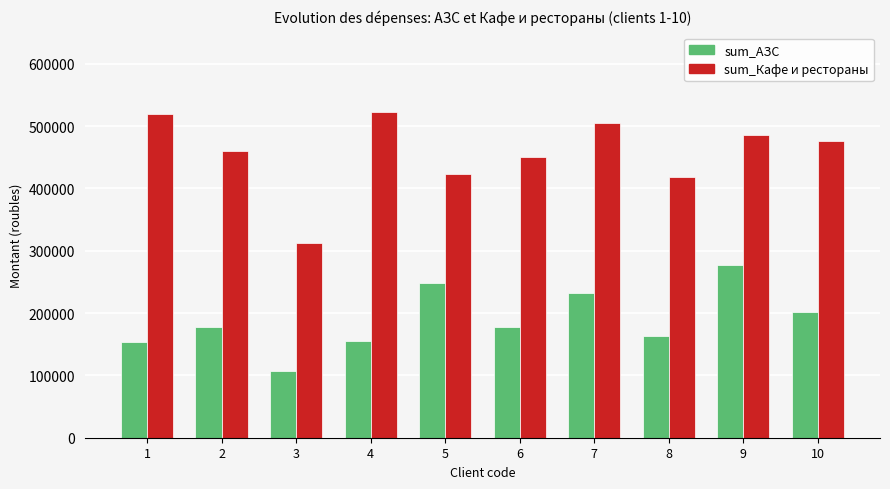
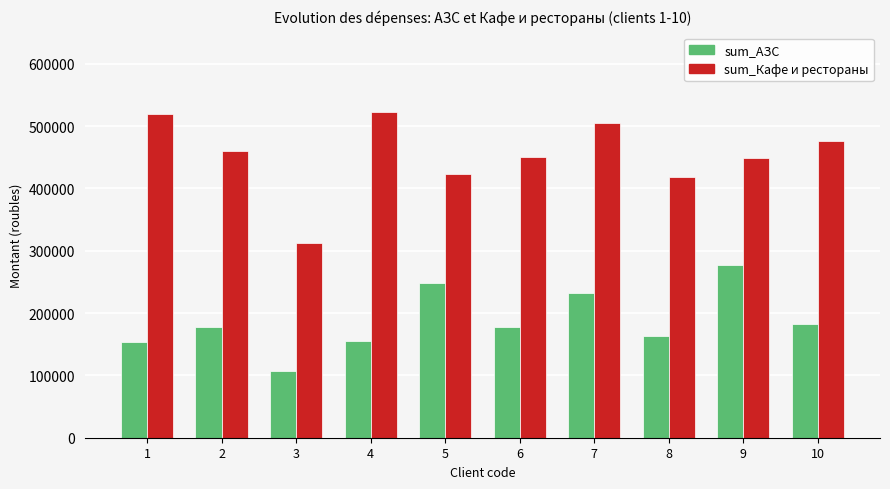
  {
    "sum_АЗС": {
      "1": 150000,
      "2": 180000,
      "3": 110000,
      "4": 150000,
      "5": 250000,
      "6": 180000,
      "7": 230000,
      "8": 160000,
      "9": 280000,
-     "10": 200000
+     "10": 180000
    },
    "sum_Кафе и рестораны": {
      "1": 520000,
      "2": 460000,
      "3": 310000,
      "4": 520000,
      "5": 420000,
      "6": 450000,
      "7": 500000,
      "8": 420000,
-     "9": 490000,
+     "9": 450000,
      "10": 480000
    }
  }
